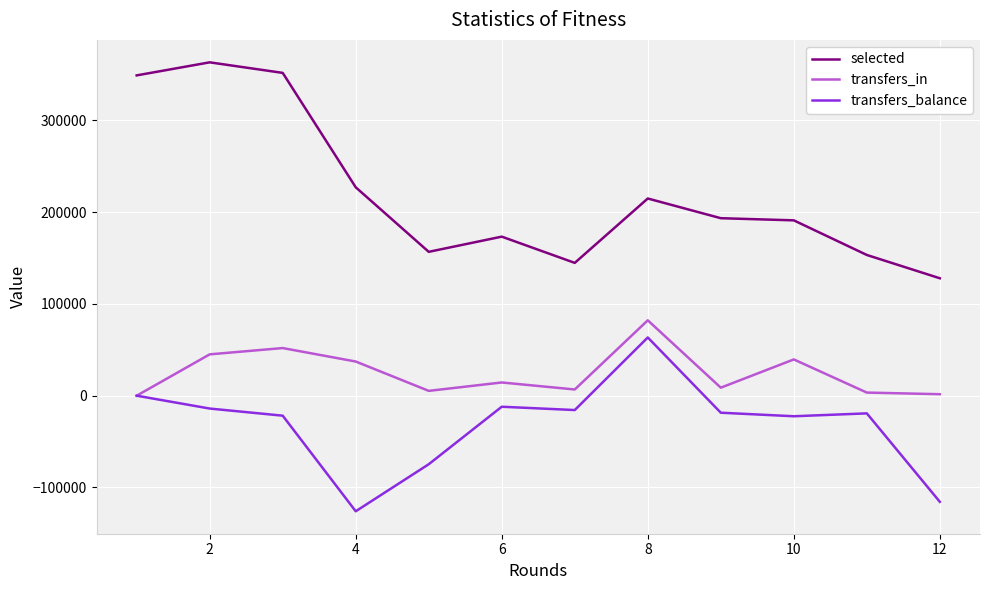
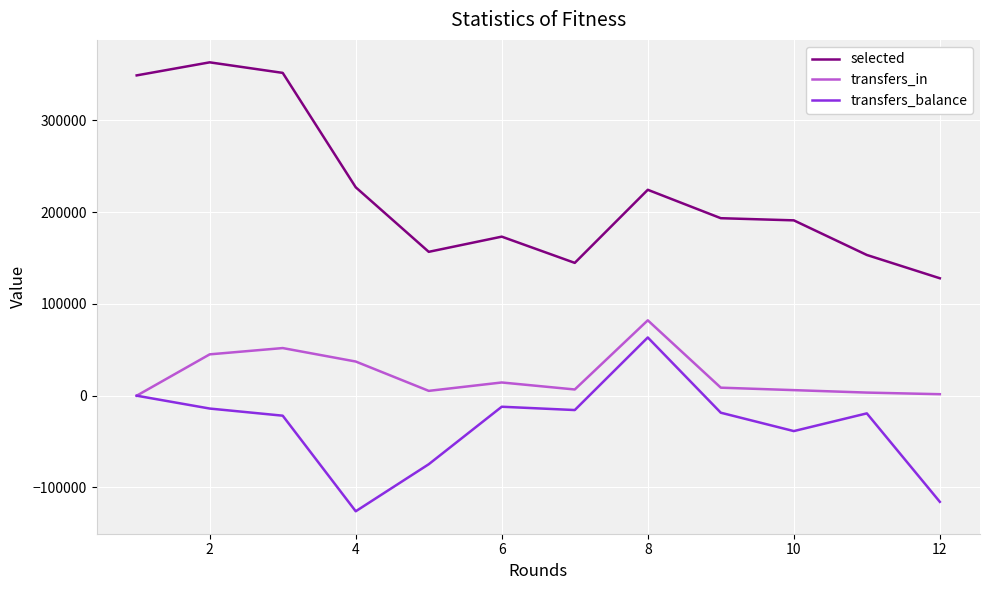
  {
    "selected": {
      "2": 360000,
      "4": 230000,
      "6": 170000,
-     "8": 210000,
+     "8": 220000,
      "10": 190000,
      "12": 130000
    },
    "transfers_in": {
      "2": 50000,
      "4": 40000,
      "6": 10000,
      "8": 80000,
-     "10": 40000,
+     "10": 10000,
      "12": 0
    },
    "transfers_balance": {
      "2": -10000,
      "4": -130000,
      "6": -10000,
      "8": 60000,
-     "10": -20000,
+     "10": -40000,
      "12": -120000
    }
  }
